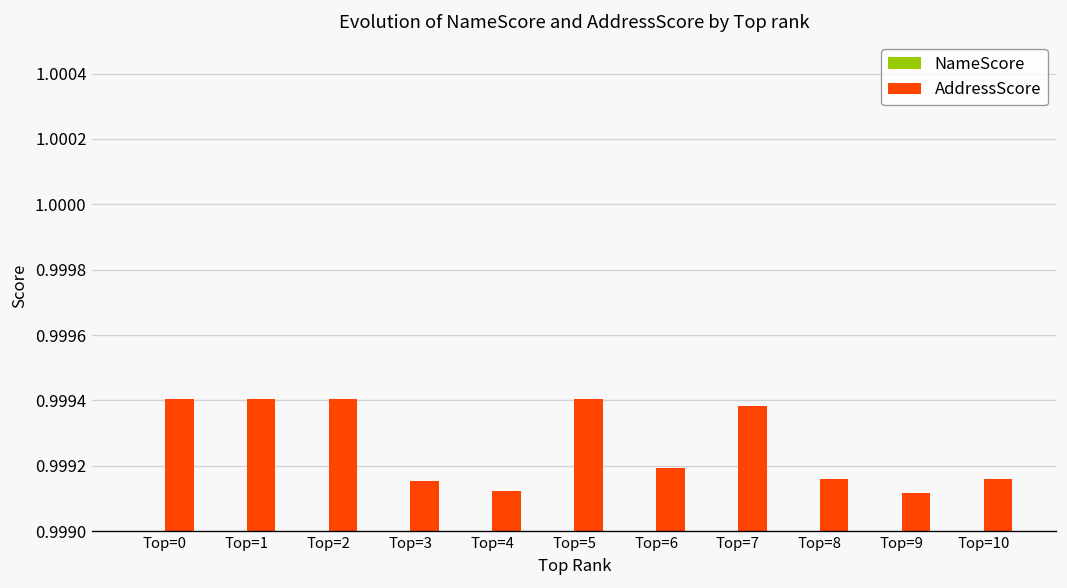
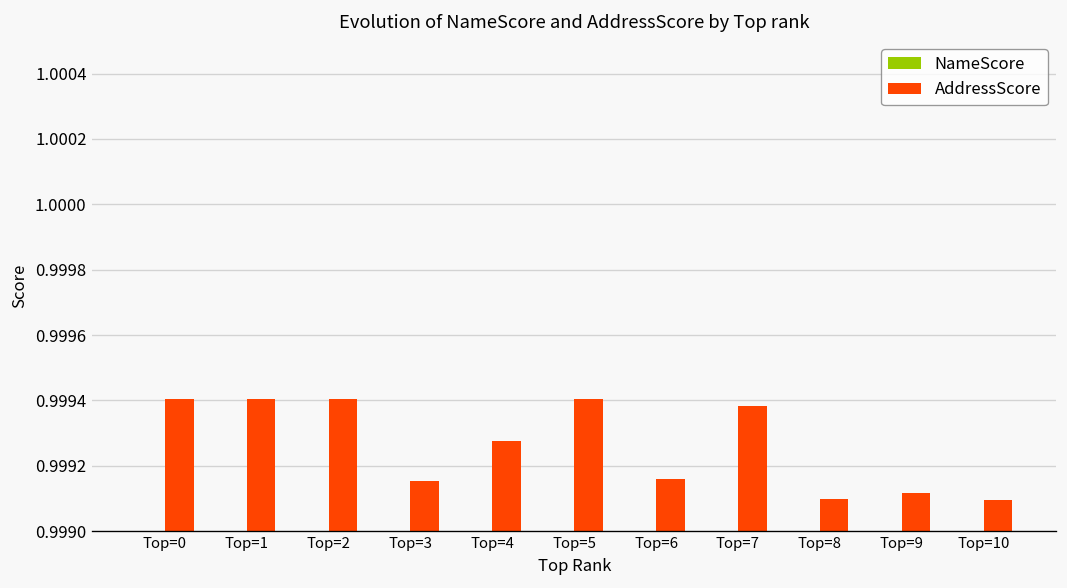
  {
    "AddressScore": {
      "Top=0": 0.99940,
      "Top=1": 0.99940,
      "Top=2": 0.99940,
      "Top=3": 0.99915,
-     "Top=4": 0.99912,
+     "Top=4": 0.99927,
      "Top=5": 0.99940,
-     "Top=6": 0.99919,
+     "Top=6": 0.99916,
      "Top=7": 0.99938,
-     "Top=8": 0.99916,
+     "Top=8": 0.99910,
      "Top=9": 0.99912,
-     "Top=10": 0.99916
+     "Top=10": 0.99910
    }
  }
